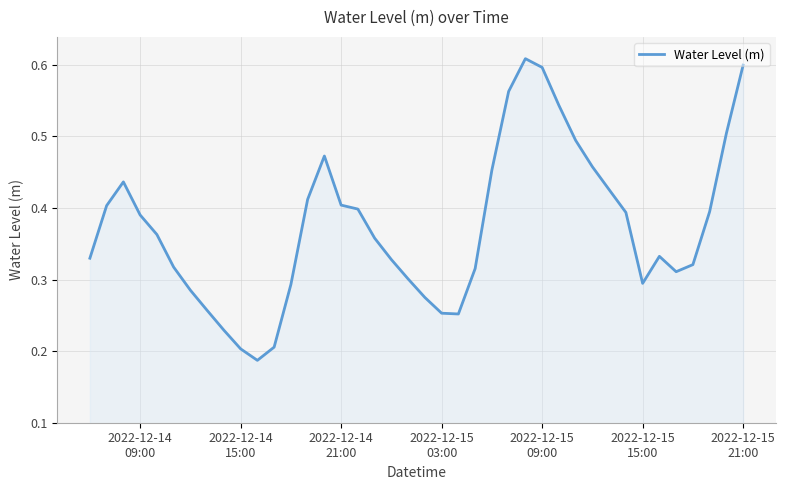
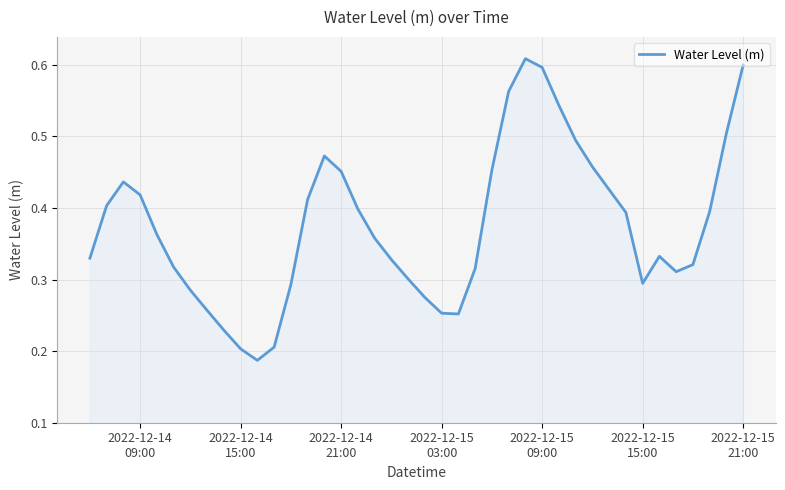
  {
-   "2022-12-14 09:00": 0.39,
+   "2022-12-14 09:00": 0.42,
    "2022-12-14 15:00": 0.20,
-   "2022-12-14 21:00": 0.40,
+   "2022-12-14 21:00": 0.45,
    "2022-12-15 03:00": 0.25,
    "2022-12-15 09:00": 0.60,
    "2022-12-15 15:00": 0.29
  }
